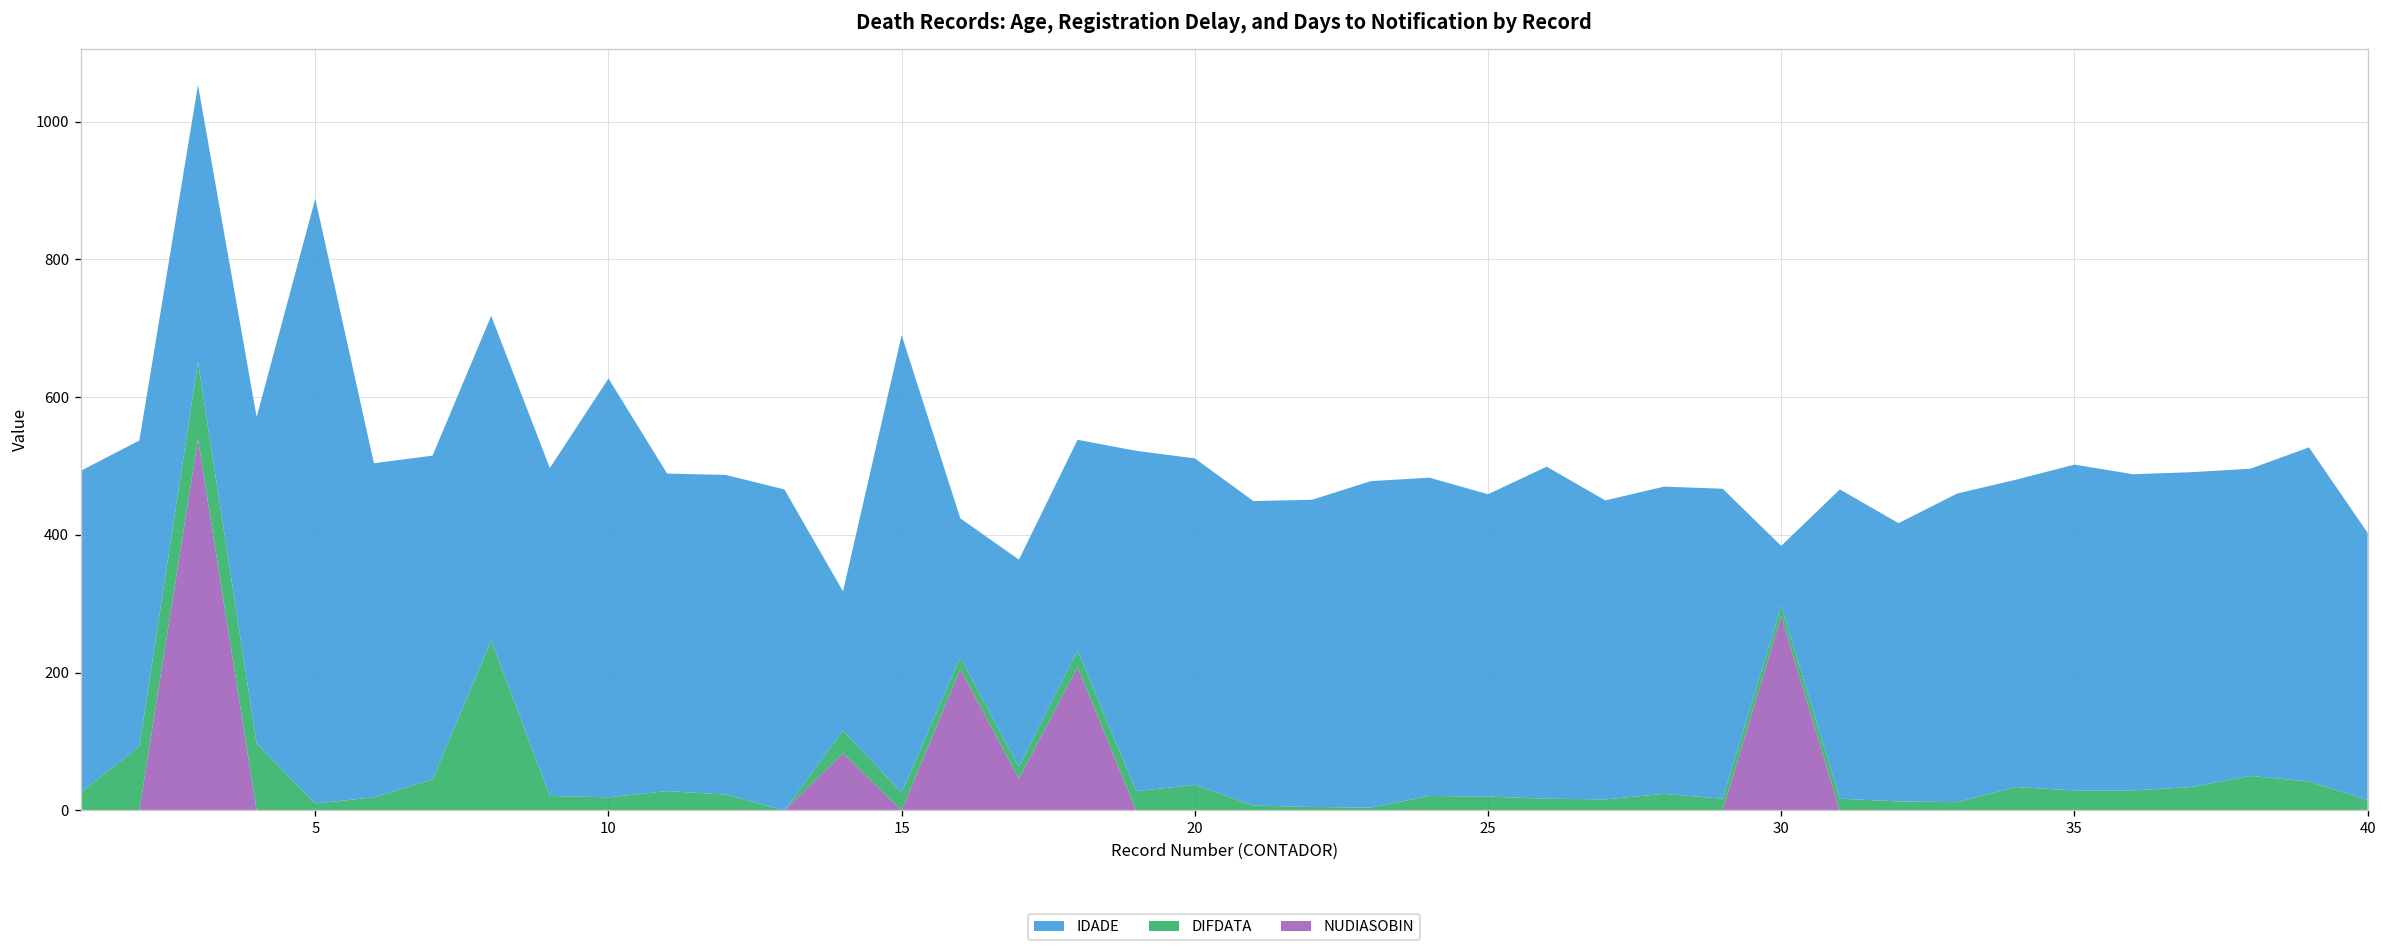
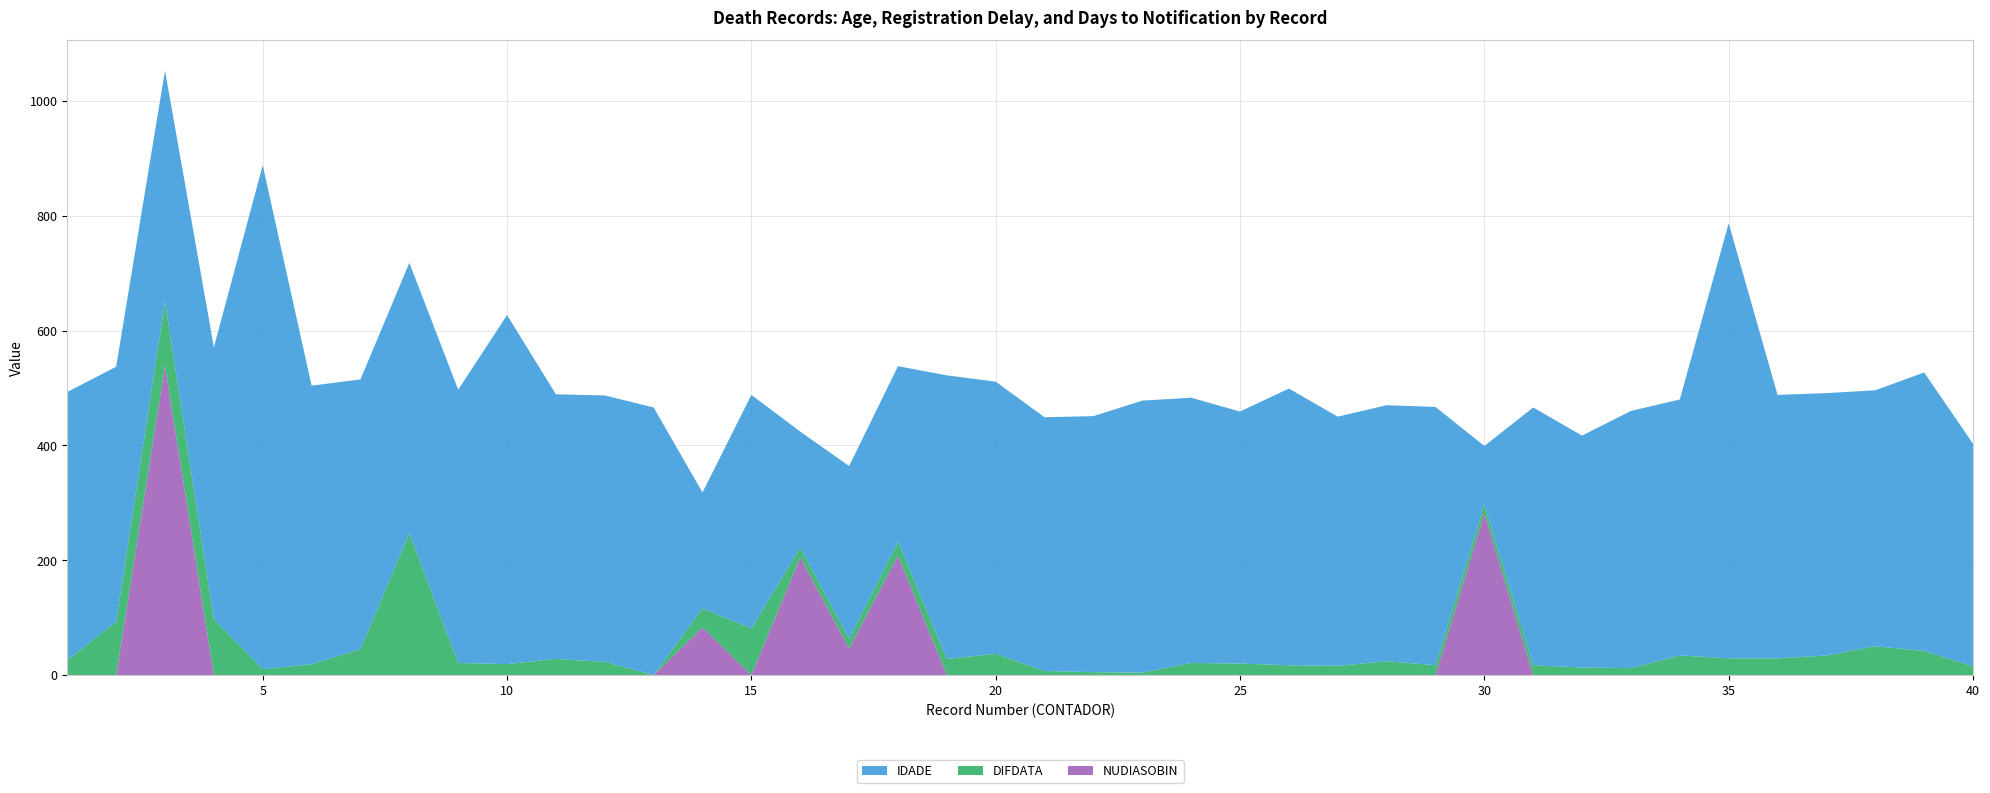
  {
    "NUDIASOBIN": {
      "5": 0,
      "10": 0,
      "15": 0,
      "20": 0,
      "25": 0,
      "30": 280,
      "35": 0,
      "40": 0
    },
    "DIFDATA": {
      "5": 10,
      "10": 20,
-     "15": 30,
+     "15": 80,
      "20": 40,
      "25": 20,
      "30": 20,
      "35": 30,
      "40": 20
    },
    "IDADE": {
      "5": 880,
      "10": 610,
-     "15": 660,
+     "15": 410,
      "20": 470,
      "25": 440,
-     "30": 90,
-     "35": 470,
+     "30": 100,
+     "35": 760,
      "40": 390
    }
  }
